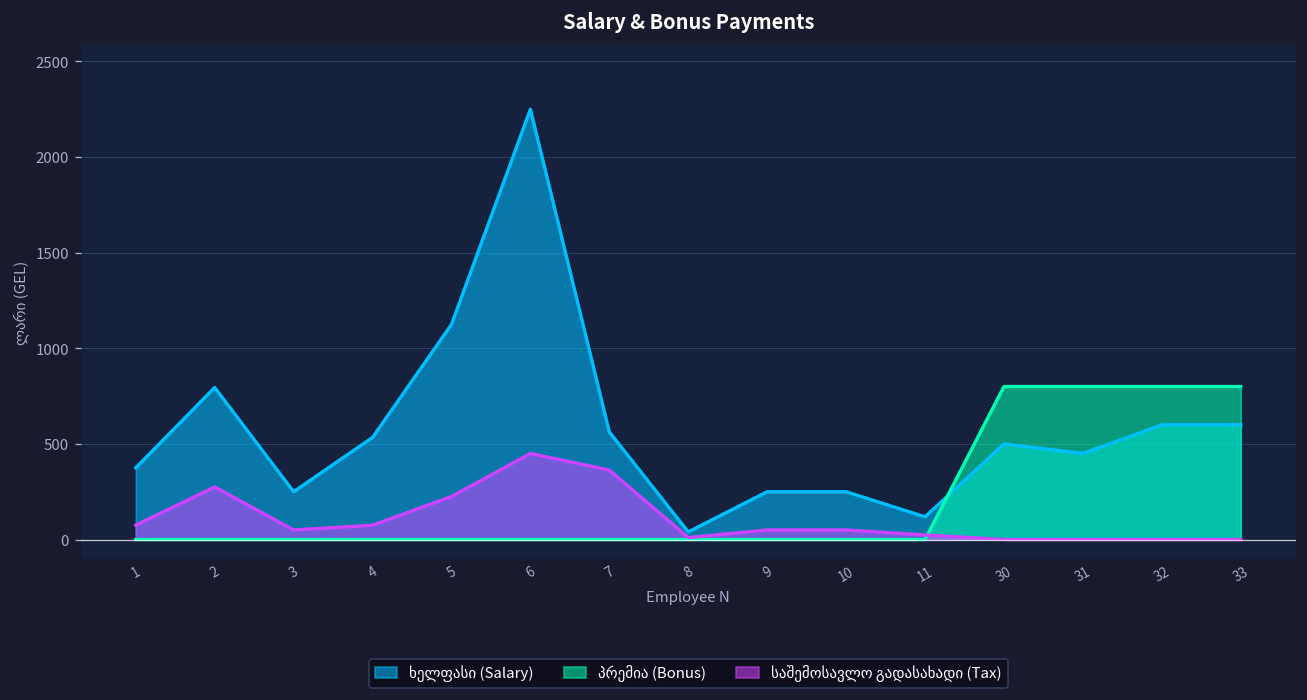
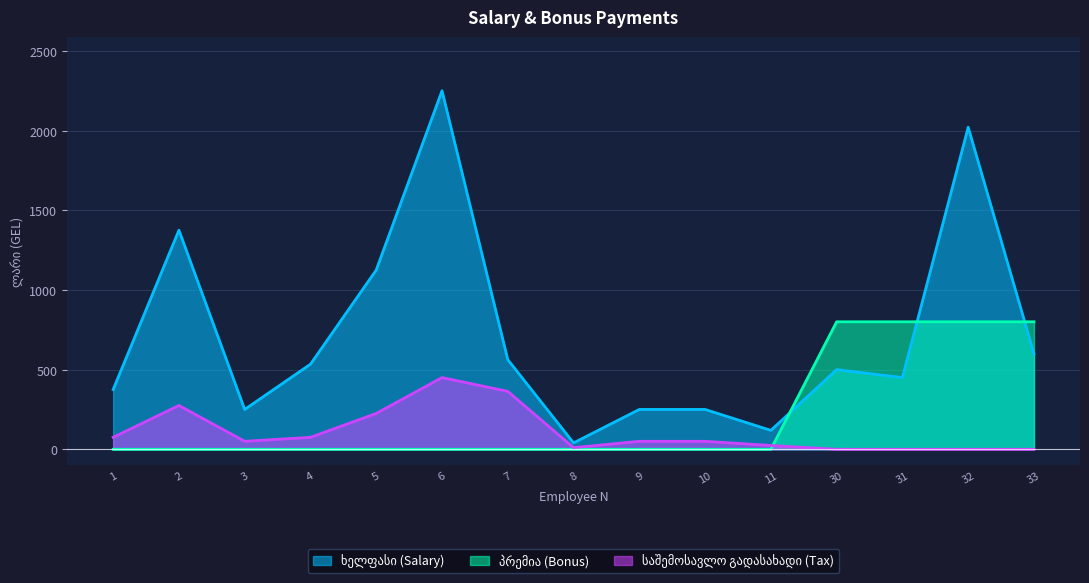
  {
    "ხელფასი (Salary)": {
      "1": 380,
-     "2": 800,
+     "2": 1380,
      "3": 250,
      "4": 530,
      "5": 1130,
      "6": 2250,
      "7": 560,
      "8": 40,
      "9": 250,
      "10": 250,
      "11": 120,
      "30": 500,
      "31": 450,
-     "32": 600,
+     "32": 2020,
      "33": 600
    },
    "პრემია (Bonus)": {
      "1": 0,
      "2": 0,
      "3": 0,
      "4": 0,
      "5": 0,
      "6": 0,
      "7": 0,
      "9": 0,
      "10": 0,
      "11": 0,
      "30": 800,
      "31": 800,
      "32": 800,
      "33": 800
    },
    "საშემოსავლო გადასახადი (Tax)": {
      "1": 80,
      "2": 280,
      "3": 50,
      "4": 80,
      "5": 230,
      "6": 450,
      "7": 360,
      "9": 50,
      "10": 50,
      "11": 20,
      "30": 0,
      "31": 0,
      "32": 0,
      "33": 0
    }
  }
